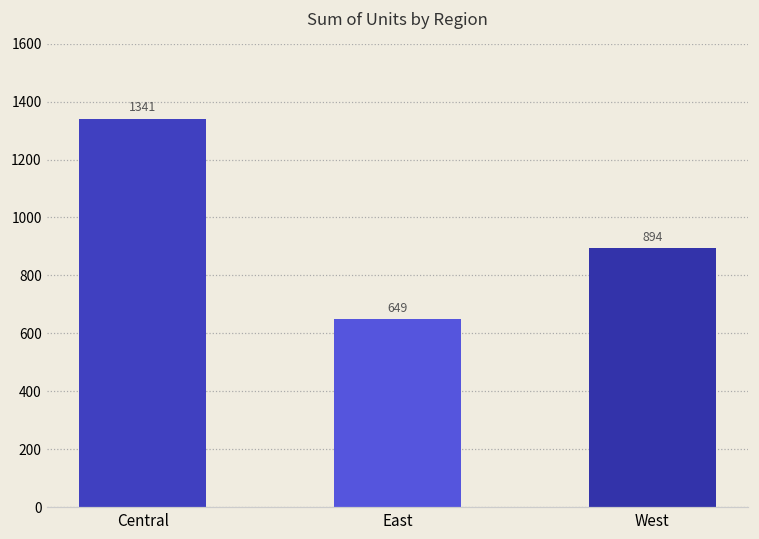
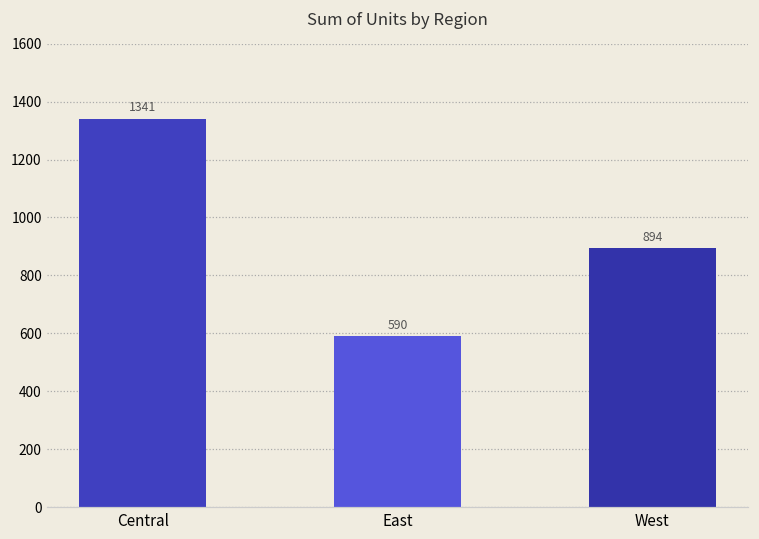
  {
    "Central": 1341,
-   "East": 649,
+   "East": 590,
    "West": 894
  }
